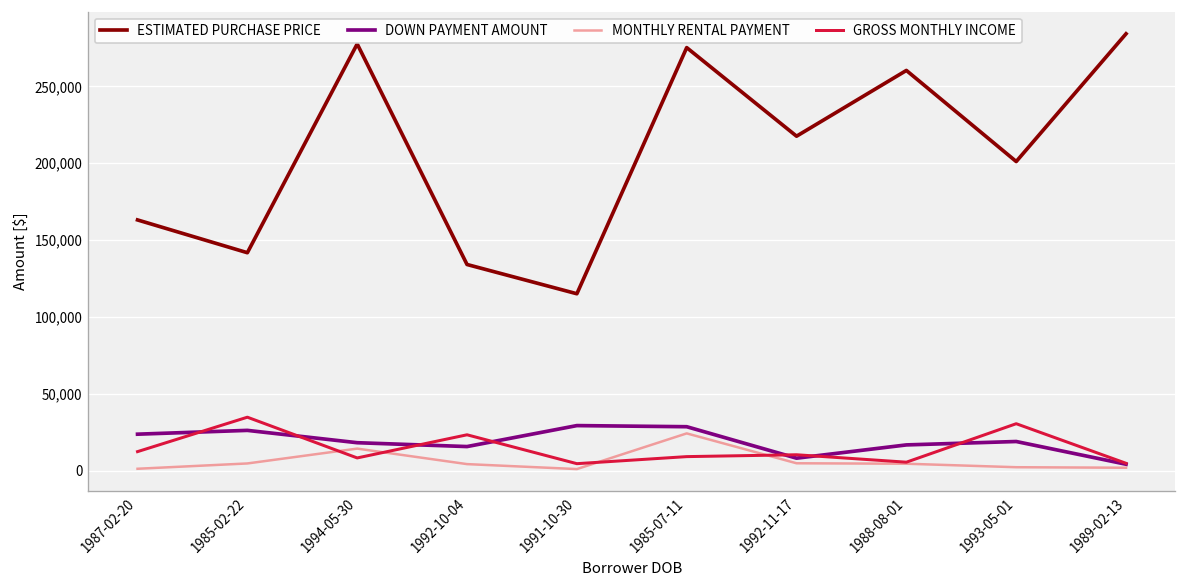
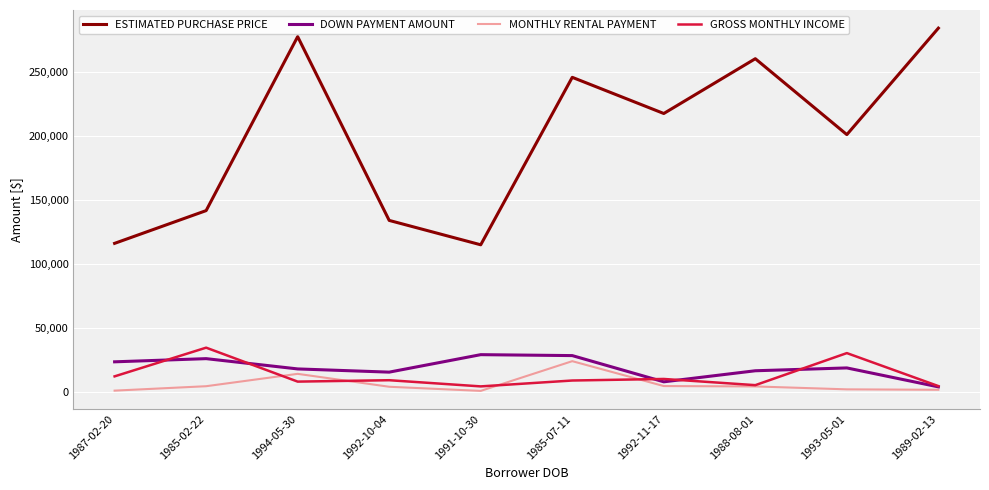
  {
    "ESTIMATED PURCHASE PRICE": {
-     "1987-02-20": "163,000",
+     "1987-02-20": "116,000",
      "1985-02-22": "142,000",
      "1994-05-30": "278,000",
      "1992-10-04": "134,000",
      "1991-10-30": "115,000",
-     "1985-07-11": "275,000",
+     "1985-07-11": "246,000",
      "1992-11-17": "218,000",
      "1988-08-01": "260,000",
      "1993-05-01": "201,000",
      "1989-02-13": "284,000"
    },
    "DOWN PAYMENT AMOUNT": {
      "1987-02-20": "24,000",
      "1985-02-22": "26,000",
      "1994-05-30": "18,000",
      "1992-10-04": "16,000",
      "1991-10-30": "29,000",
      "1985-07-11": "29,000",
      "1992-11-17": "8,000",
      "1988-08-01": "17,000",
      "1993-05-01": "19,000"
    },
    "MONTHLY RENTAL PAYMENT": {
      "1987-02-20": "1,000",
      "1985-02-22": "5,000",
      "1994-05-30": "14,000",
      "1992-10-04": "4,000",
      "1991-10-30": "1,000",
      "1985-07-11": "24,000",
      "1992-11-17": "5,000",
      "1993-05-01": "2,000",
      "1989-02-13": "2,000"
    },
    "GROSS MONTHLY INCOME": {
      "1987-02-20": "12,000",
      "1985-02-22": "35,000",
      "1994-05-30": "8,000",
-     "1992-10-04": "23,000",
+     "1992-10-04": "9,000",
      "1991-10-30": "4,000",
      "1985-07-11": "9,000",
      "1992-11-17": "10,000",
      "1993-05-01": "30,000"
    }
  }
